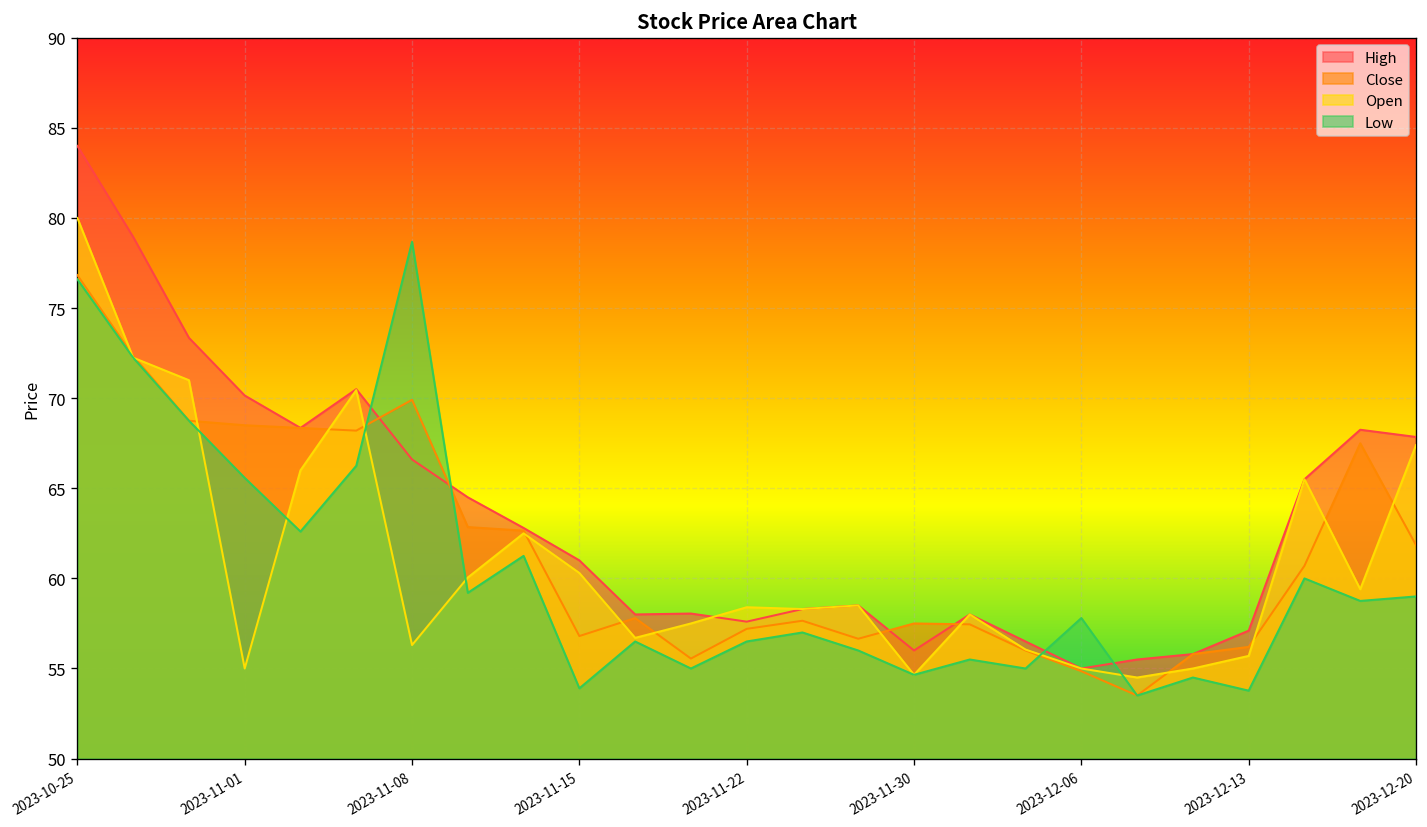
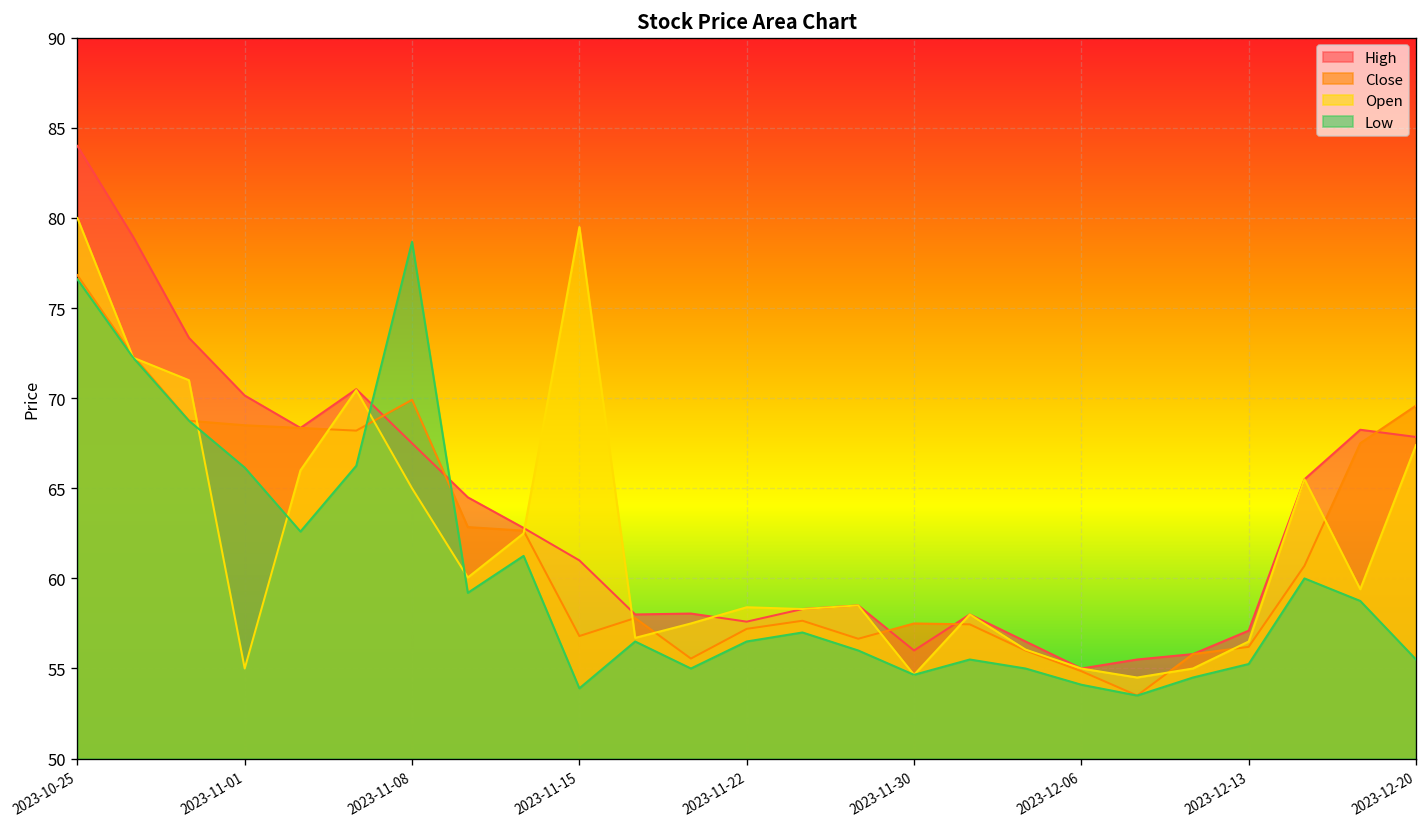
  {
    "High": {
      "2023-10-25": 84.0,
      "2023-11-01": 70.2,
-     "2023-11-08": 66.6,
+     "2023-11-08": 67.5,
      "2023-11-15": 61.0,
      "2023-11-22": 57.6,
      "2023-11-30": 56.0,
      "2023-12-13": 57.1,
      "2023-12-20": 67.9
    },
    "Close": {
      "2023-10-25": 76.8,
      "2023-11-01": 68.5,
      "2023-11-08": 69.9,
      "2023-11-15": 56.8,
      "2023-11-22": 57.2,
      "2023-11-30": 57.5,
      "2023-12-13": 56.2,
-     "2023-12-20": 61.9
+     "2023-12-20": 69.6
    },
    "Open": {
      "2023-10-25": 80.0,
      "2023-11-01": 55.0,
-     "2023-11-08": 56.3,
-     "2023-11-15": 60.3,
+     "2023-11-08": 65.0,
+     "2023-11-15": 79.5,
      "2023-11-22": 58.4,
-     "2023-12-13": 55.7,
+     "2023-12-13": 56.5,
      "2023-12-20": 67.4
    },
    "Low": {
      "2023-10-25": 76.6,
-     "2023-11-01": 65.6,
+     "2023-11-01": 66.2,
      "2023-11-08": 78.7,
      "2023-11-15": 53.9,
      "2023-11-22": 56.5,
-     "2023-12-06": 57.8,
-     "2023-12-13": 53.8,
-     "2023-12-20": 59.0
+     "2023-12-06": 54.1,
+     "2023-12-13": 55.3,
+     "2023-12-20": 55.5
    }
  }
